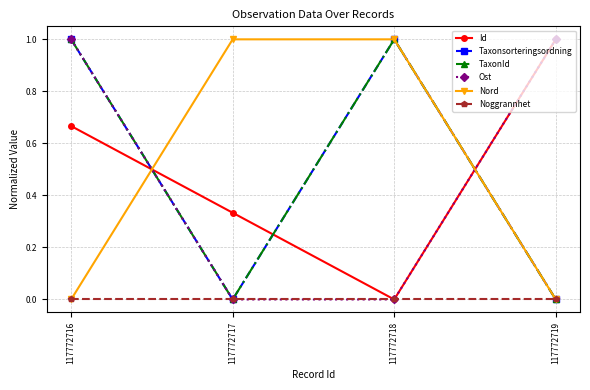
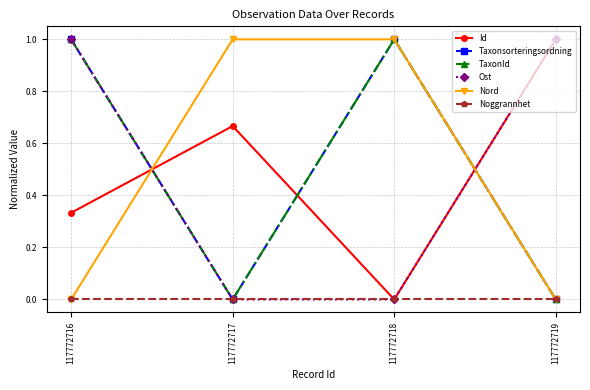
  {
    "Id": {
-     "117772716": 0.67,
-     "117772717": 0.33
+     "117772716": 0.33,
+     "117772717": 0.67
    },
    "Nord": {
      "117772717": 1.00
    }
  }
